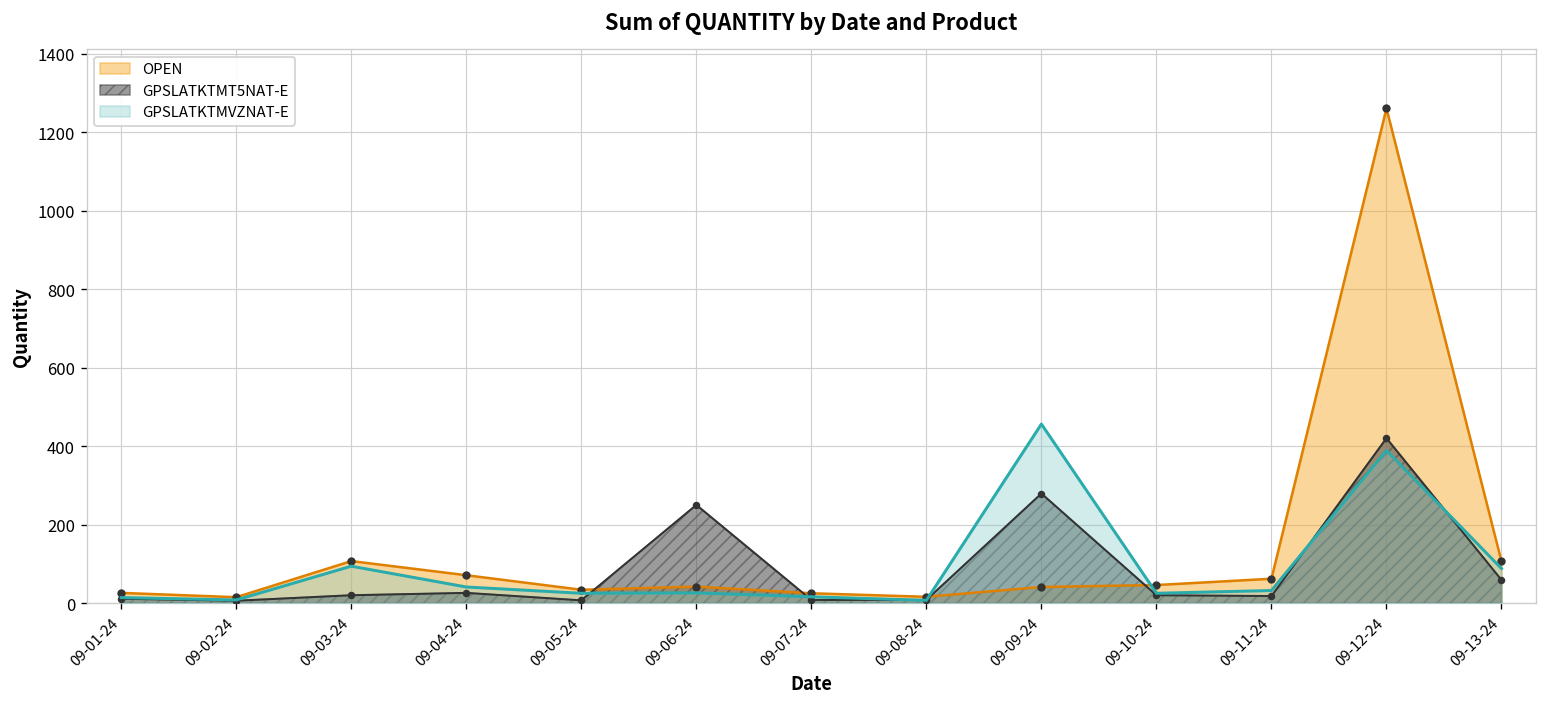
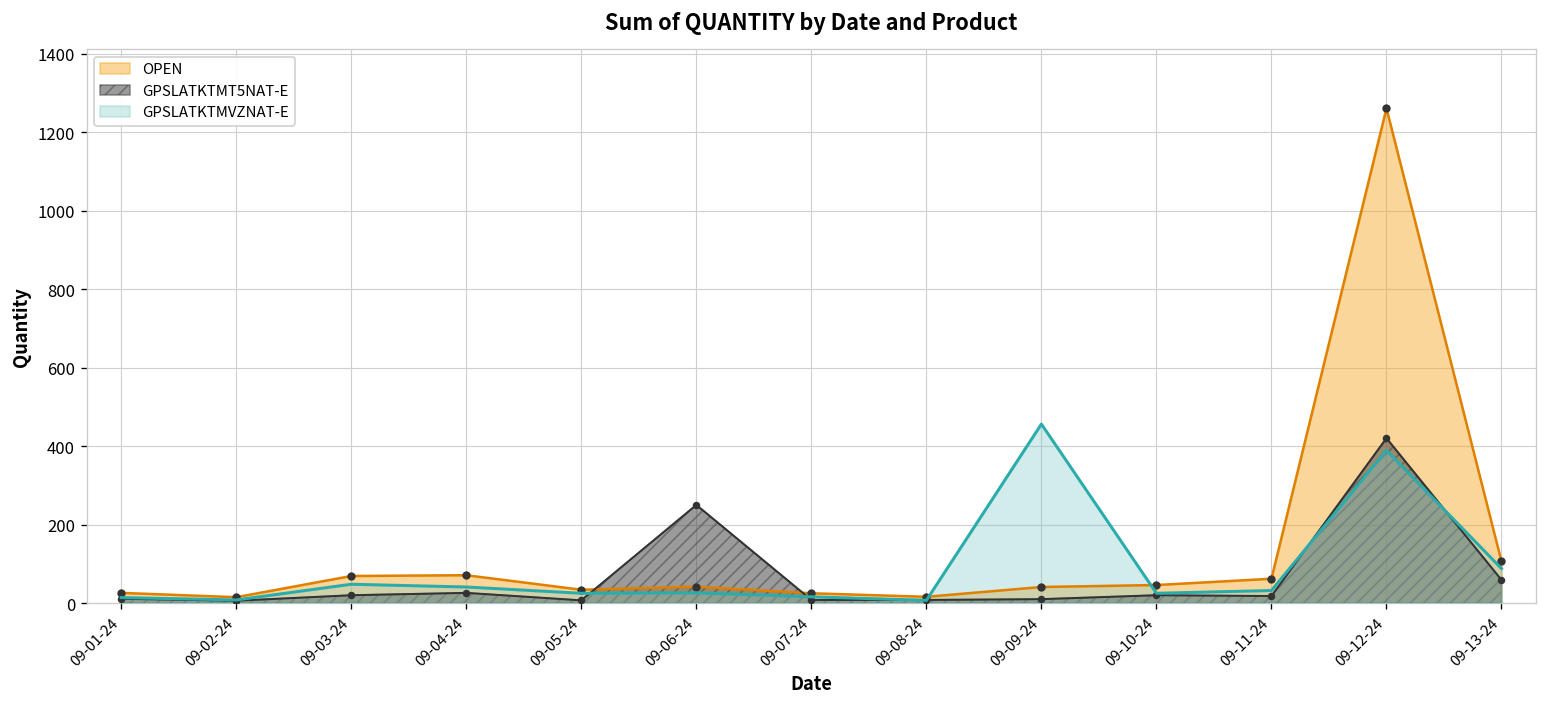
  {
    "OPEN": {
      "09-01-24": 30,
-     "09-03-24": 110,
+     "09-03-24": 70,
      "09-04-24": 70,
      "09-05-24": 40,
      "09-06-24": 40,
      "09-07-24": 30,
      "09-08-24": 20,
      "09-09-24": 40,
      "09-10-24": 50,
      "09-11-24": 60,
      "09-12-24": 1260,
      "09-13-24": 110
    },
    "GPSLATKTMT5NAT-E": {
      "09-03-24": 20,
      "09-04-24": 30,
      "09-05-24": 10,
      "09-06-24": 250,
      "09-07-24": 10,
-     "09-09-24": 280,
+     "09-09-24": 10,
      "09-11-24": 20,
      "09-12-24": 420,
      "09-13-24": 60
    },
    "GPSLATKTMVZNAT-E": {
-     "09-03-24": 100,
+     "09-03-24": 50,
      "09-04-24": 40,
      "09-05-24": 30,
      "09-06-24": 30,
      "09-07-24": 20,
      "09-09-24": 460,
      "09-11-24": 30,
      "09-12-24": 390,
      "09-13-24": 90
    }
  }
